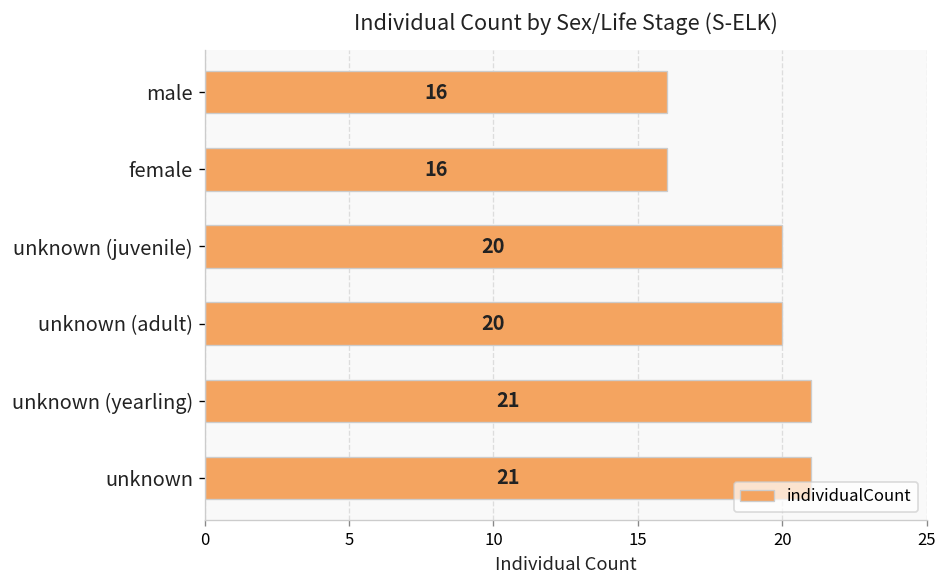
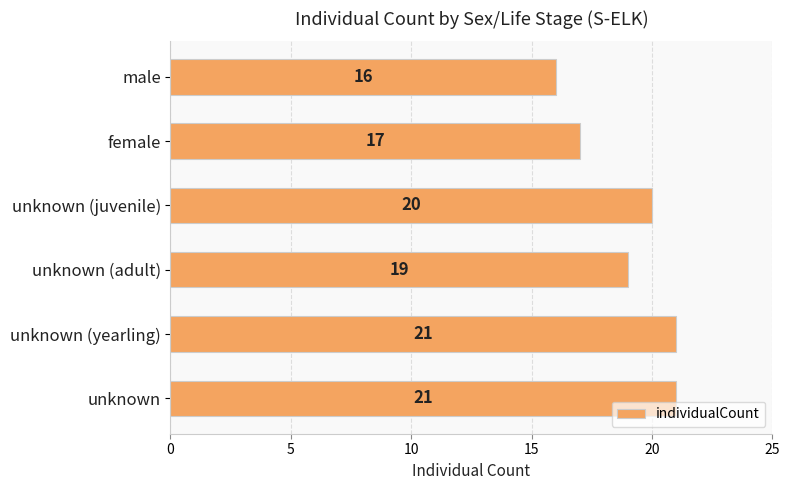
  {
    "male": 16,
-   "female": 16,
+   "female": 17,
    "unknown (juvenile)": 20,
-   "unknown (adult)": 20,
+   "unknown (adult)": 19,
    "unknown (yearling)": 21,
    "unknown": 21
  }
